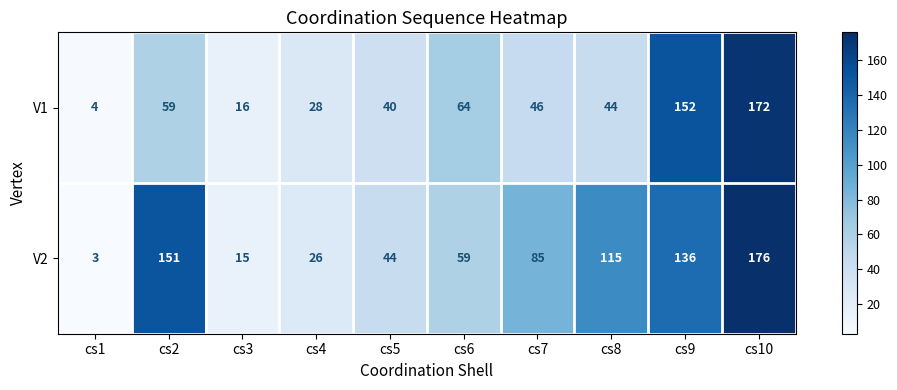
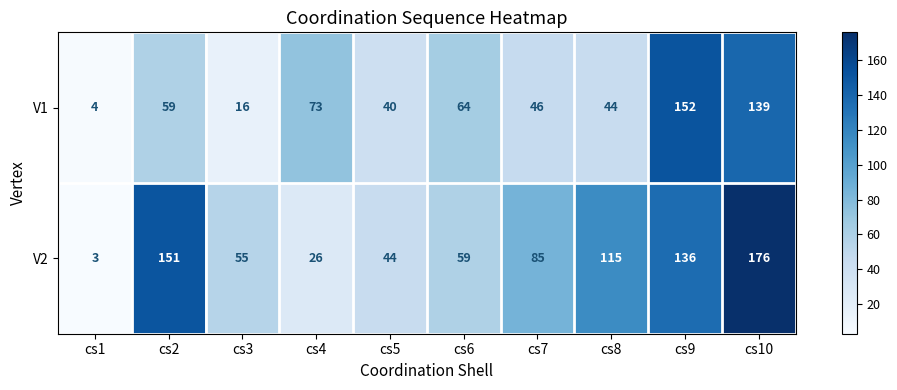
  {
    "V1": {
      "cs1": 4,
      "cs2": 59,
      "cs3": 16,
-     "cs4": 28,
+     "cs4": 73,
      "cs5": 40,
      "cs6": 64,
      "cs7": 46,
      "cs8": 44,
      "cs9": 152,
-     "cs10": 172
+     "cs10": 139
    },
    "V2": {
      "cs1": 3,
      "cs2": 151,
-     "cs3": 15,
+     "cs3": 55,
      "cs4": 26,
      "cs5": 44,
      "cs6": 59,
      "cs7": 85,
      "cs8": 115,
      "cs9": 136,
      "cs10": 176
    }
  }
